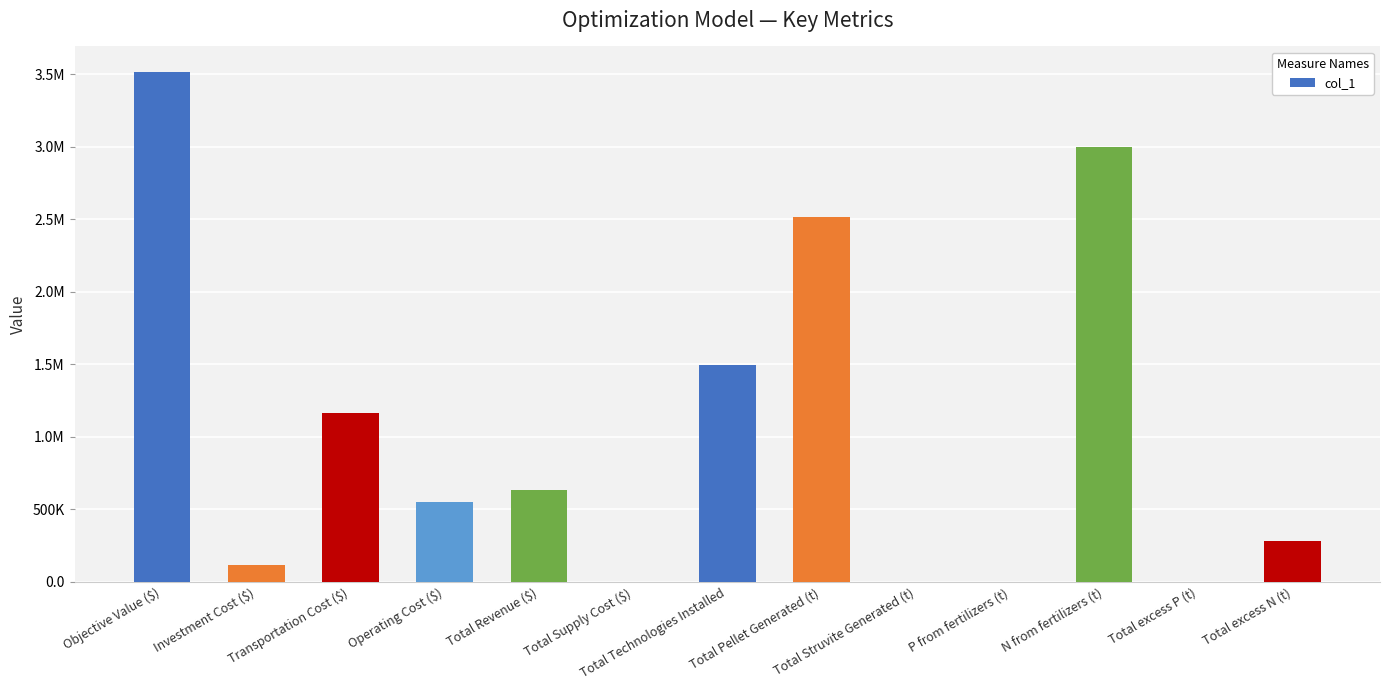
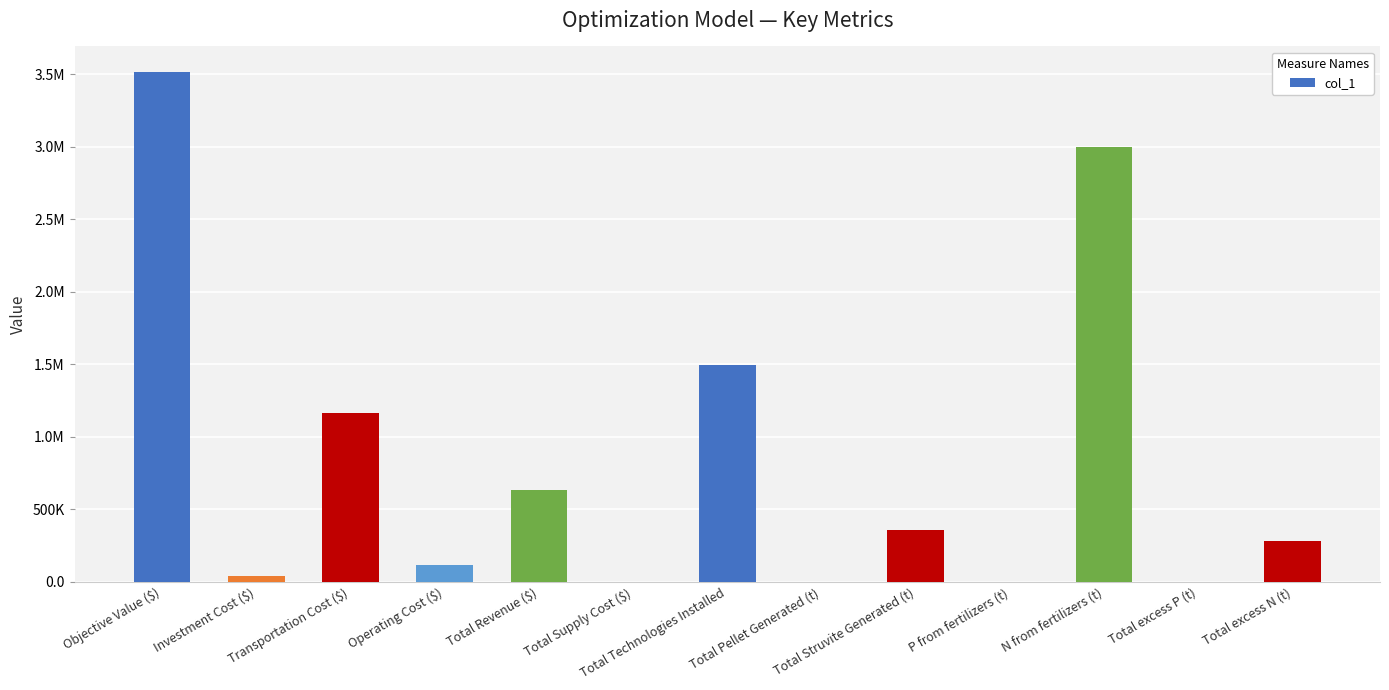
  {
    "Objective Value ($)": 3520000,
-   "Investment Cost ($)": 120000,
+   "Investment Cost ($)": 40000,
    "Transportation Cost ($)": 1170000,
-   "Operating Cost ($)": 550000,
+   "Operating Cost ($)": 120000,
    "Total Revenue ($)": 630000,
    "Total Supply Cost ($)": 0,
    "Total Technologies Installed": 1500000,
-   "Total Pellet Generated (t)": 2520000,
-   "Total Struvite Generated (t)": 0,
+   "Total Pellet Generated (t)": 0,
+   "Total Struvite Generated (t)": 360000,
    "N from fertilizers (t)": 3000000,
    "Total excess N (t)": 290000
  }
